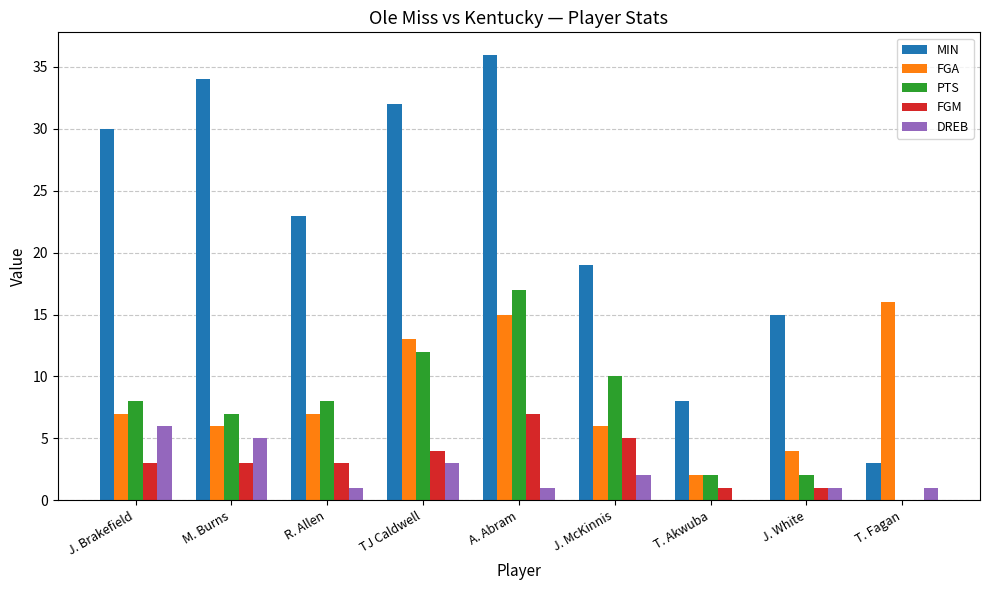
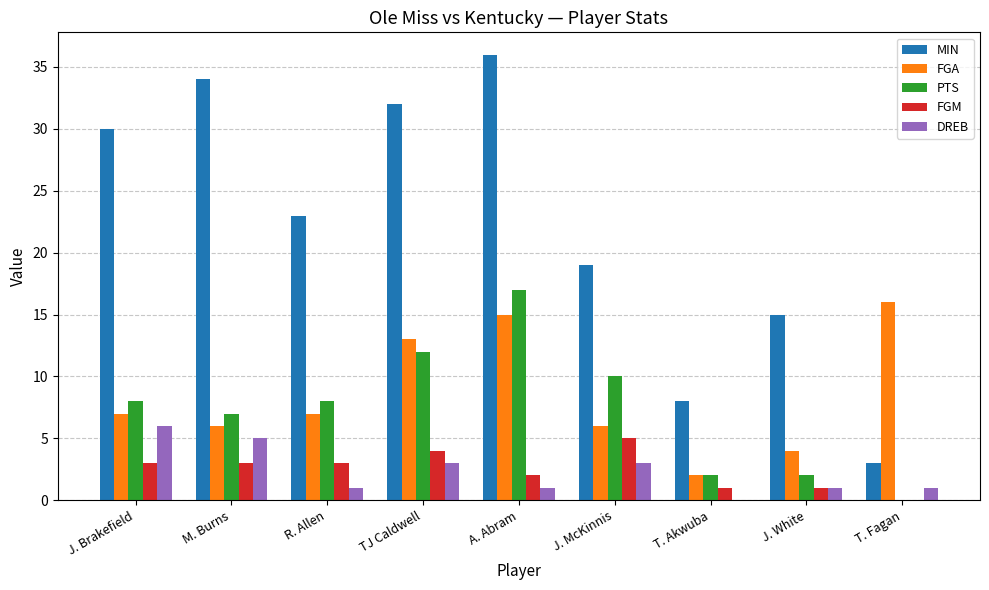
  {
    "MIN": {
      "J. Brakefield": 30,
      "M. Burns": 34,
      "R. Allen": 23,
      "TJ Caldwell": 32,
      "A. Abram": 36,
      "J. McKinnis": 19,
      "T. Akwuba": 8,
      "J. White": 15,
      "T. Fagan": 3
    },
    "FGA": {
      "J. Brakefield": 7,
      "M. Burns": 6,
      "R. Allen": 7,
      "TJ Caldwell": 13,
      "A. Abram": 15,
      "J. McKinnis": 6,
      "T. Akwuba": 2,
      "J. White": 4,
      "T. Fagan": 16
    },
    "PTS": {
      "J. Brakefield": 8,
      "M. Burns": 7,
      "R. Allen": 8,
      "TJ Caldwell": 12,
      "A. Abram": 17,
      "J. McKinnis": 10,
      "T. Akwuba": 2,
      "J. White": 2,
      "T. Fagan": 0
    },
    "FGM": {
      "J. Brakefield": 3,
      "M. Burns": 3,
      "R. Allen": 3,
      "TJ Caldwell": 4,
-     "A. Abram": 7,
+     "A. Abram": 2,
      "J. McKinnis": 5,
      "T. Akwuba": 1,
      "J. White": 1,
      "T. Fagan": 0
    },
    "DREB": {
      "J. Brakefield": 6,
      "M. Burns": 5,
      "R. Allen": 1,
      "TJ Caldwell": 3,
      "A. Abram": 1,
-     "J. McKinnis": 2,
+     "J. McKinnis": 3,
      "T. Akwuba": 0,
      "J. White": 1,
      "T. Fagan": 1
    }
  }
